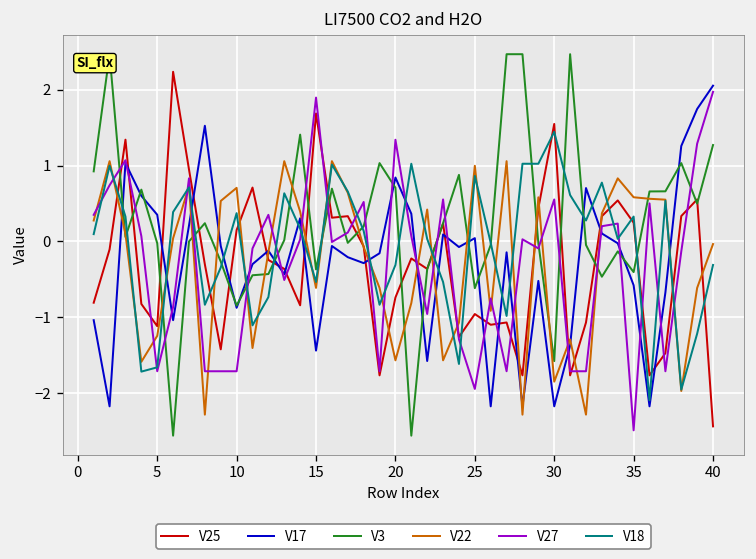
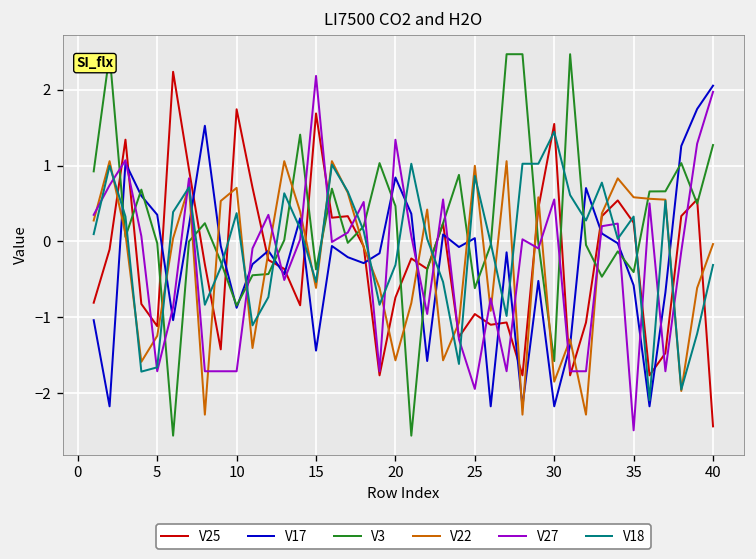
  {
    "V25": {
      "5": -1.1,
-     "10": 0.2,
+     "10": 1.7,
      "15": 1.7,
      "20": -0.7,
      "25": -1.0,
      "30": 1.6,
      "35": 0.2,
      "40": -2.4
    },
    "V17": {
      "5": 0.4,
      "15": -1.4,
      "20": 0.8,
      "25": 0.0,
      "30": -2.2,
      "35": -0.6,
      "40": 2.1
    },
    "V3": {
      "5": 0.0,
      "15": -0.4,
-     "20": 0.7,
+     "20": 0.5,
      "25": -0.6,
      "30": -1.6,
      "35": -0.4,
      "40": 1.3
    },
    "V22": {
      "5": -1.2,
      "10": 0.7,
      "15": -0.6,
      "20": -1.6,
      "25": 1.0,
      "30": -1.8,
      "35": 0.6,
      "40": 0.0
    },
    "V27": {
      "5": -1.7,
      "10": -1.7,
-     "15": 1.9,
+     "15": 2.2,
      "20": 1.3,
      "25": -1.9,
      "30": 0.6,
      "35": -2.5,
      "40": 2.0
    },
    "V18": {
      "5": -1.7,
      "10": 0.4,
      "15": -0.5,
      "20": -0.3,
      "25": 0.9,
      "30": 1.4,
      "35": 0.3,
      "40": -0.3
    }
  }
